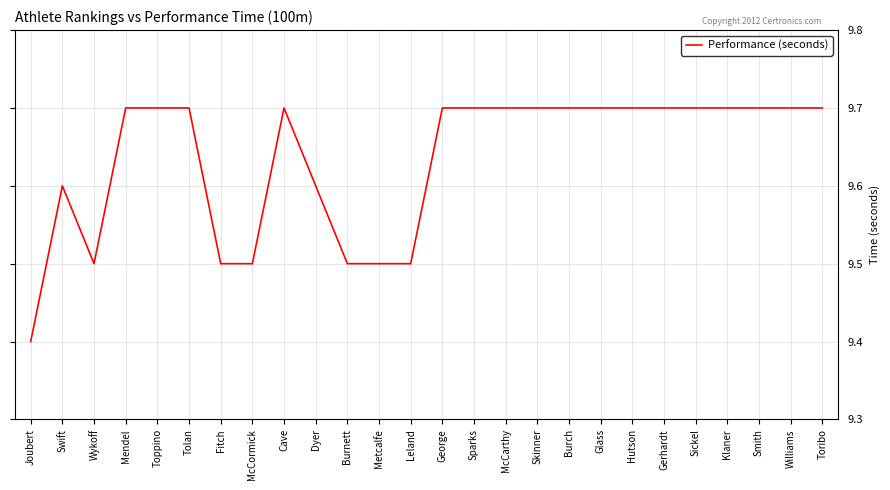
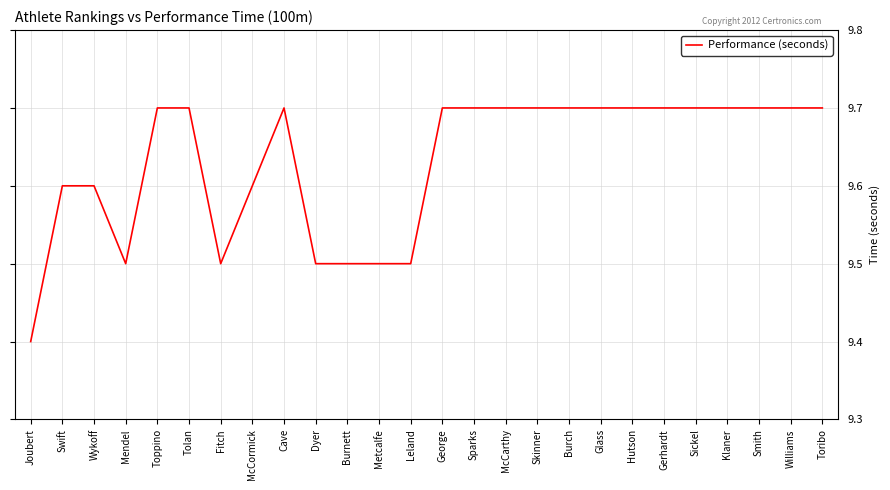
  {
    "Joubert": 9.4,
    "Swift": 9.6,
-   "Wykoff": 9.5,
-   "Mendel": 9.7,
+   "Wykoff": 9.6,
+   "Mendel": 9.5,
    "Toppino": 9.7,
    "Tolan": 9.7,
    "Fitch": 9.5,
-   "McCormick": 9.5,
+   "McCormick": 9.6,
    "Cave": 9.7,
-   "Dyer": 9.6,
+   "Dyer": 9.5,
    "Burnett": 9.5,
    "Metcalfe": 9.5,
    "Leland": 9.5,
    "George": 9.7,
    "Sparks": 9.7,
    "McCarthy": 9.7,
    "Skinner": 9.7,
    "Burch": 9.7,
    "Glass": 9.7,
    "Hutson": 9.7,
    "Gerhardt": 9.7,
    "Sickel": 9.7,
    "Klaner": 9.7,
    "Smith": 9.7,
    "Williams": 9.7,
    "Toribo": 9.7
  }
